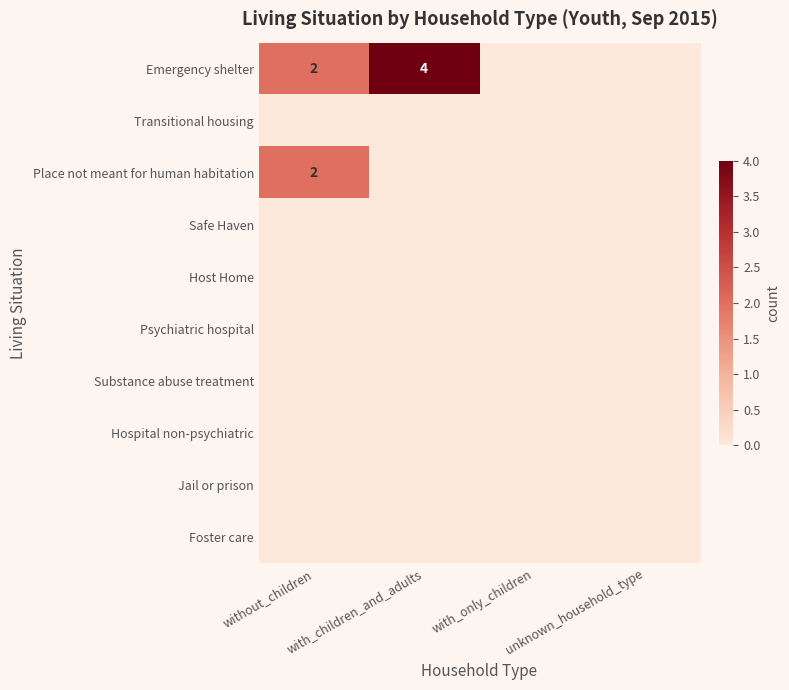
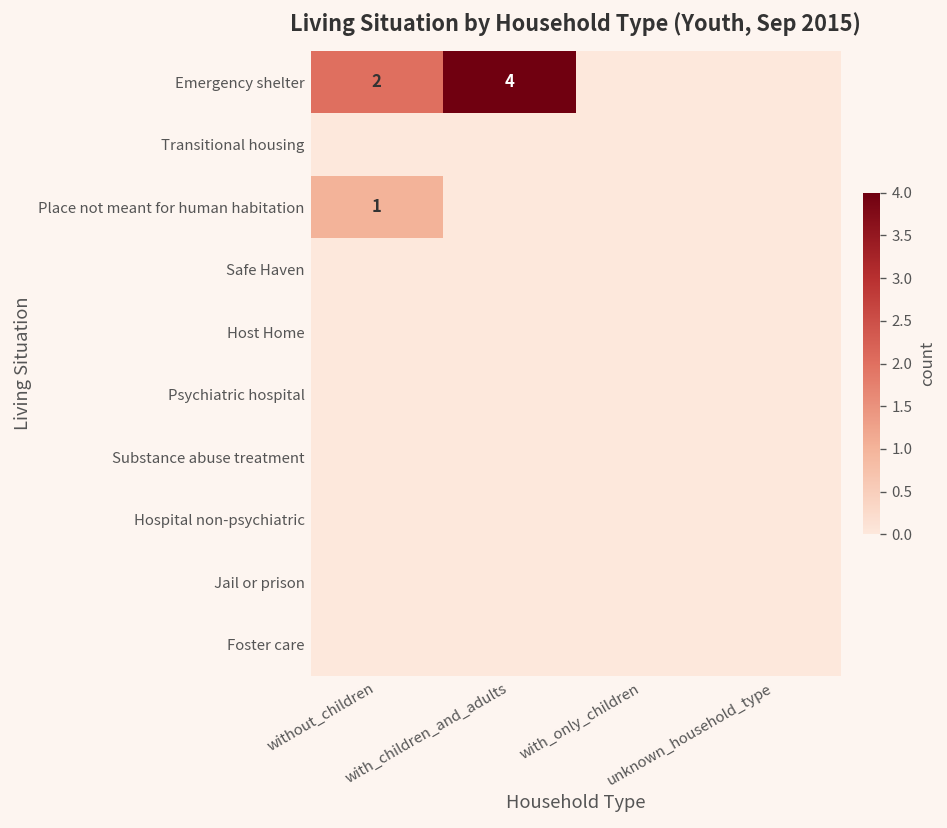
  {
    "Emergency shelter": {
      "without_children": 2,
      "with_children_and_adults": 4
    },
    "Place not meant for human habitation": {
-     "without_children": 2
+     "without_children": 1
    }
  }
